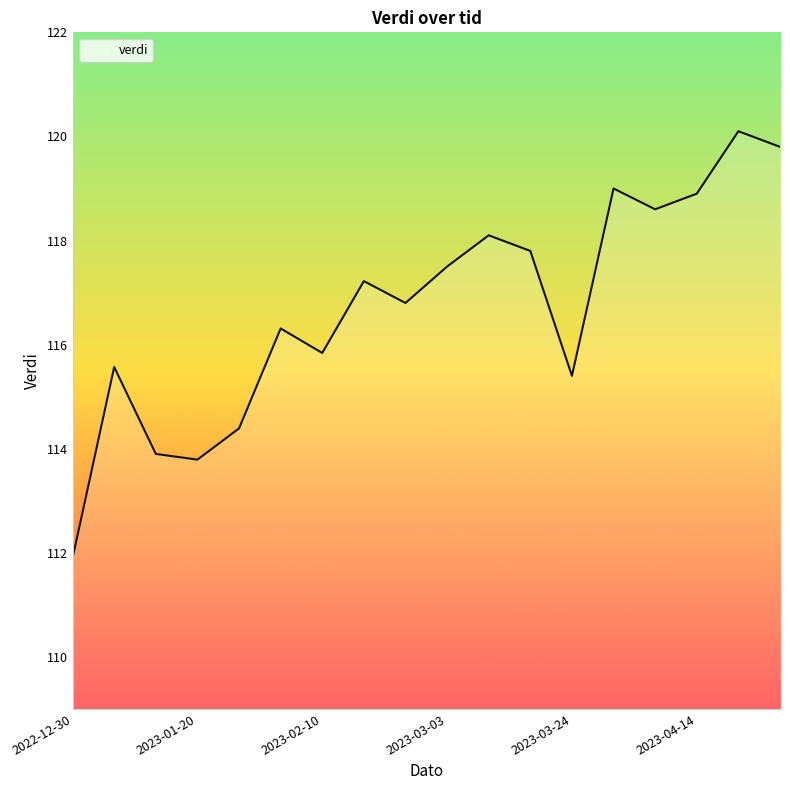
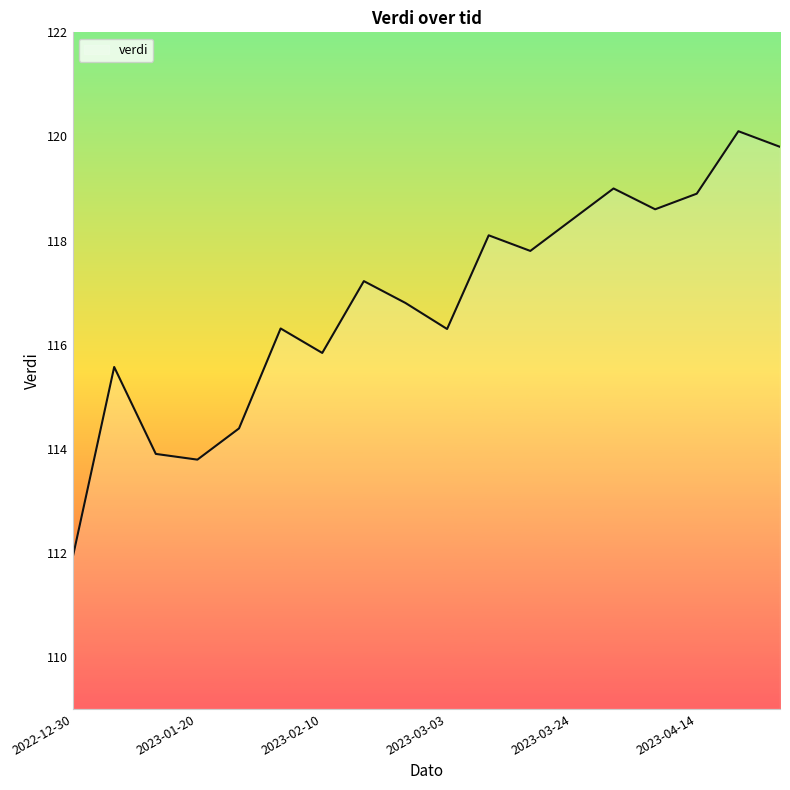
  {
    "2022-12-30": 111.9,
    "2023-01-20": 113.8,
    "2023-02-10": 115.8,
-   "2023-03-03": 117.5,
-   "2023-03-24": 115.4,
+   "2023-03-03": 116.3,
+   "2023-03-24": 118.4,
    "2023-04-14": 118.9
  }
